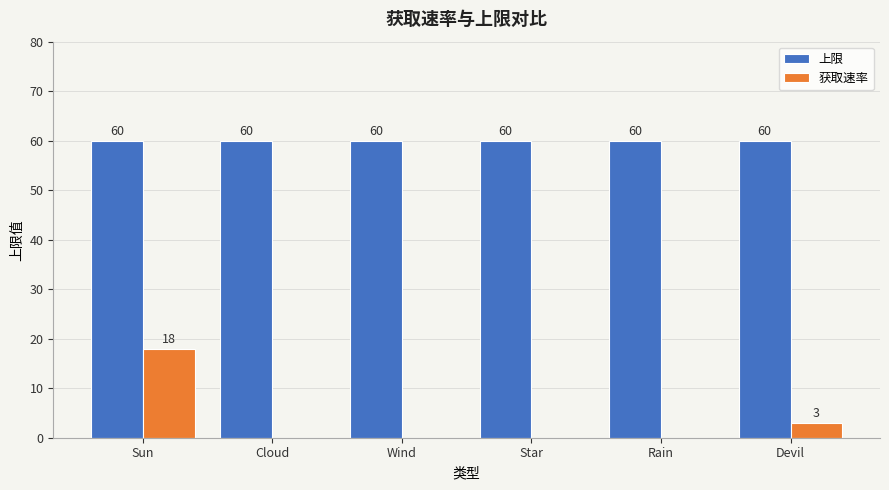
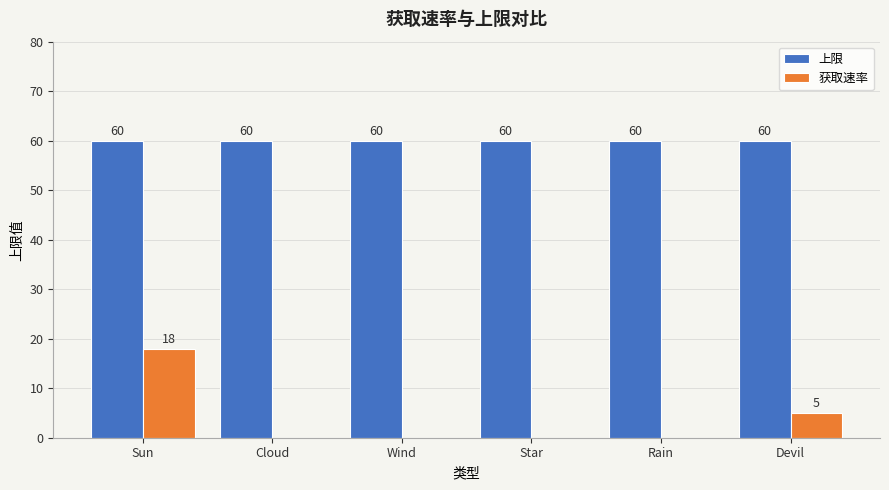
  {
    "上限": {
      "Sun": 60,
      "Cloud": 60,
      "Wind": 60,
      "Star": 60,
      "Rain": 60,
      "Devil": 60
    },
    "获取速率": {
      "Sun": 18,
-     "Devil": 3
+     "Devil": 5
    }
  }
